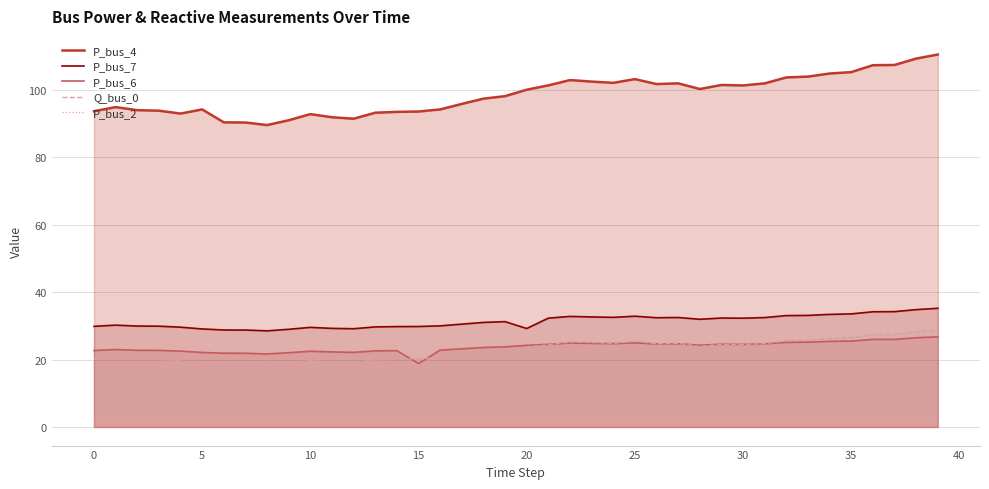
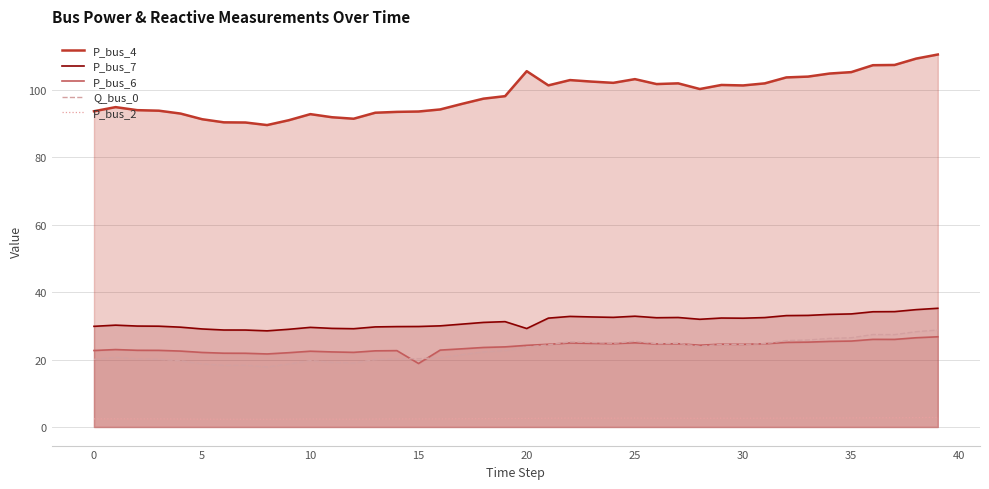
  {
    "P_bus_4": {
      "0": 94,
-     "5": 94,
+     "5": 91,
      "10": 93,
      "15": 94,
-     "20": 100,
+     "20": 106,
      "25": 103,
      "30": 101,
      "35": 105
    },
    "P_bus_7": {
      "0": 30,
      "5": 29,
      "10": 30,
      "15": 30,
      "20": 29,
      "25": 33,
      "30": 32,
      "35": 34
    },
    "P_bus_6": {
      "0": 23,
      "5": 22,
      "10": 22,
      "15": 19,
      "35": 25
    }
  }
